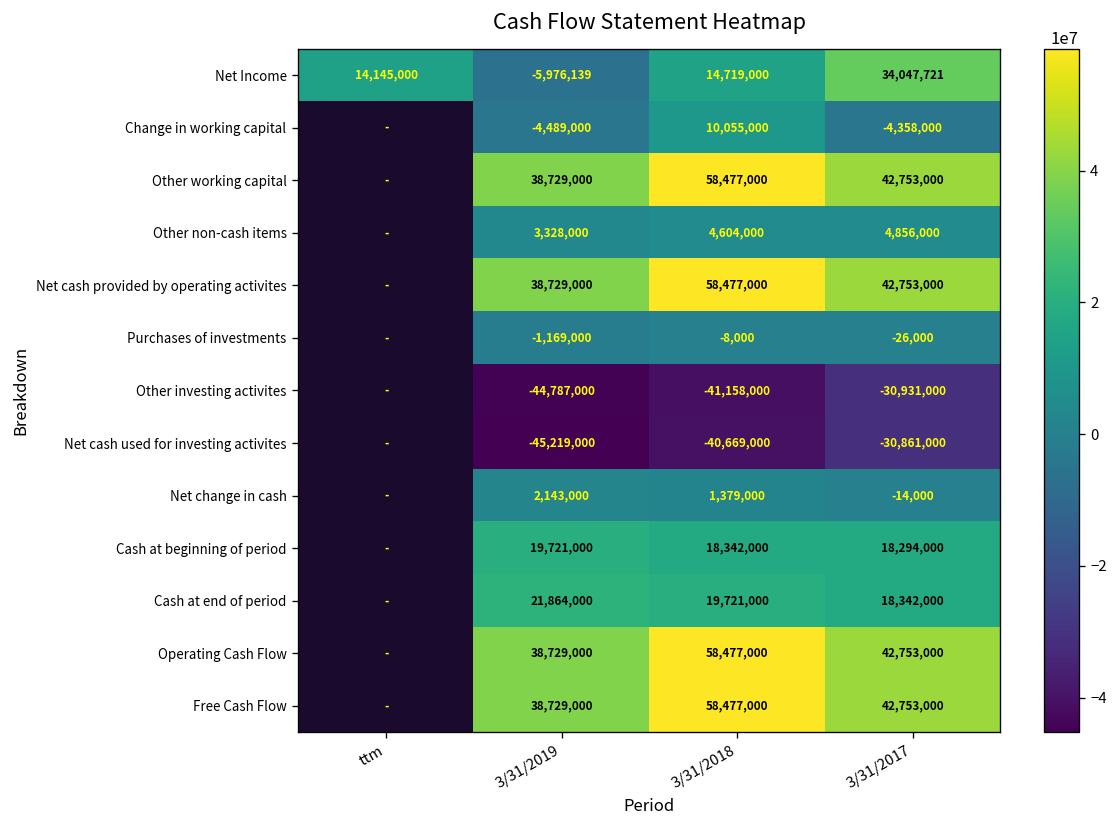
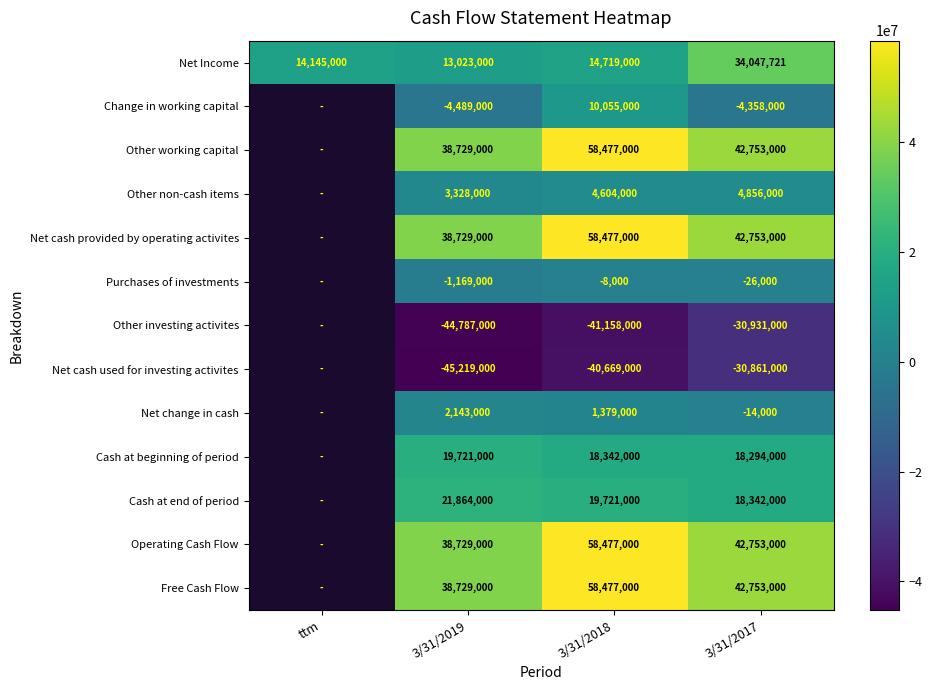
  {
    "Net Income": {
      "ttm": "14,145,000",
-     "3/31/2019": "-5,976,139",
+     "3/31/2019": "13,023,000",
      "3/31/2018": "14,719,000",
      "3/31/2017": "34,047,721"
    },
    "Change in working capital": {
      "3/31/2019": "-4,489,000",
      "3/31/2018": "10,055,000",
      "3/31/2017": "-4,358,000"
    },
    "Other working capital": {
      "3/31/2019": "38,729,000",
      "3/31/2018": "58,477,000",
      "3/31/2017": "42,753,000"
    },
    "Other non-cash items": {
      "3/31/2019": "3,328,000",
      "3/31/2018": "4,604,000",
      "3/31/2017": "4,856,000"
    },
    "Net cash provided by operating activites": {
      "3/31/2019": "38,729,000",
      "3/31/2018": "58,477,000",
      "3/31/2017": "42,753,000"
    },
    "Purchases of investments": {
      "3/31/2019": "-1,169,000",
      "3/31/2018": "-8,000",
      "3/31/2017": "-26,000"
    },
    "Other investing activites": {
      "3/31/2019": "-44,787,000",
      "3/31/2018": "-41,158,000",
      "3/31/2017": "-30,931,000"
    },
    "Net cash used for investing activites": {
      "3/31/2019": "-45,219,000",
      "3/31/2018": "-40,669,000",
      "3/31/2017": "-30,861,000"
    },
    "Net change in cash": {
      "3/31/2019": "2,143,000",
      "3/31/2018": "1,379,000",
      "3/31/2017": "-14,000"
    },
    "Cash at beginning of period": {
      "3/31/2019": "19,721,000",
      "3/31/2018": "18,342,000",
      "3/31/2017": "18,294,000"
    },
    "Cash at end of period": {
      "3/31/2019": "21,864,000",
      "3/31/2018": "19,721,000",
      "3/31/2017": "18,342,000"
    },
    "Operating Cash Flow": {
      "3/31/2019": "38,729,000",
      "3/31/2018": "58,477,000",
      "3/31/2017": "42,753,000"
    },
    "Free Cash Flow": {
      "3/31/2019": "38,729,000",
      "3/31/2018": "58,477,000",
      "3/31/2017": "42,753,000"
    }
  }
